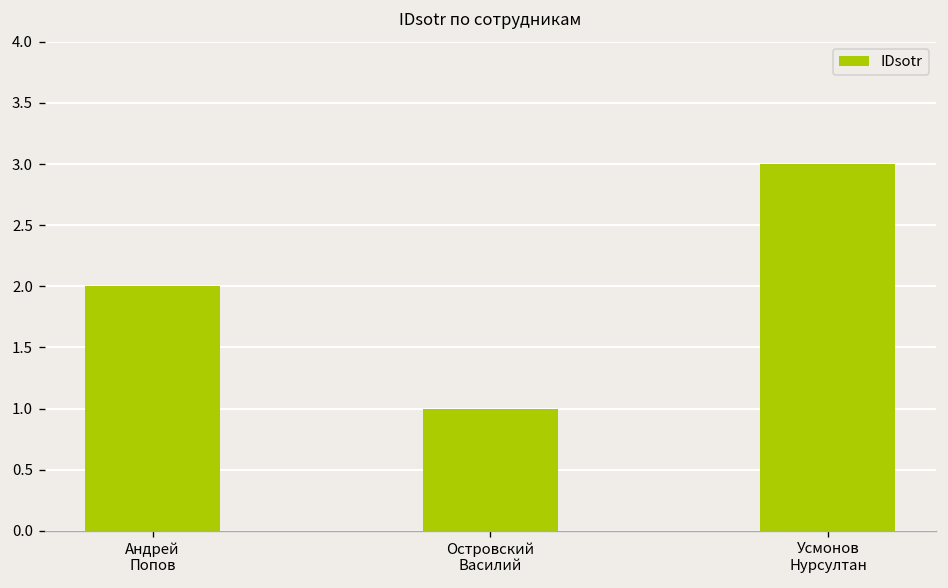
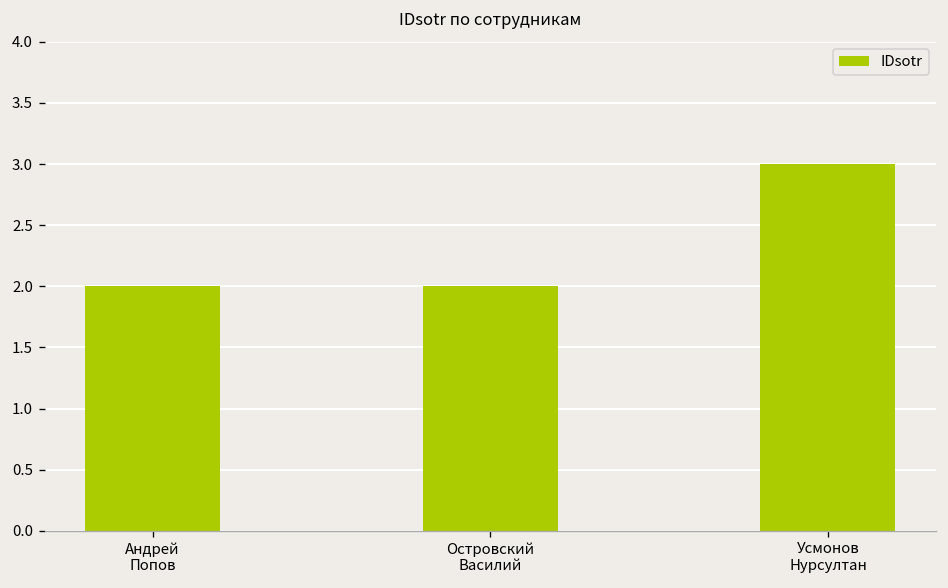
  {
    "Андрей Попов": 2,
-   "Островский Василий": 1,
+   "Островский Василий": 2,
    "Усмонов Нурсултан": 3
  }
